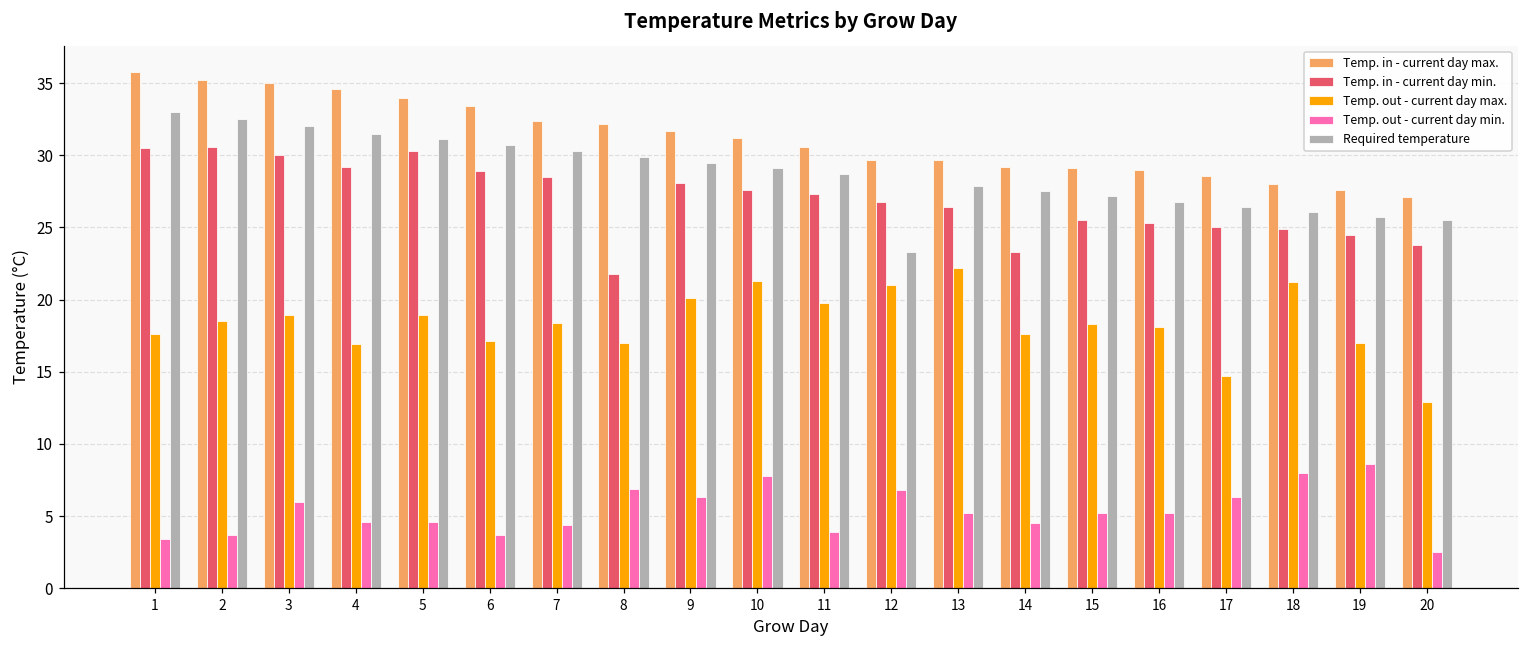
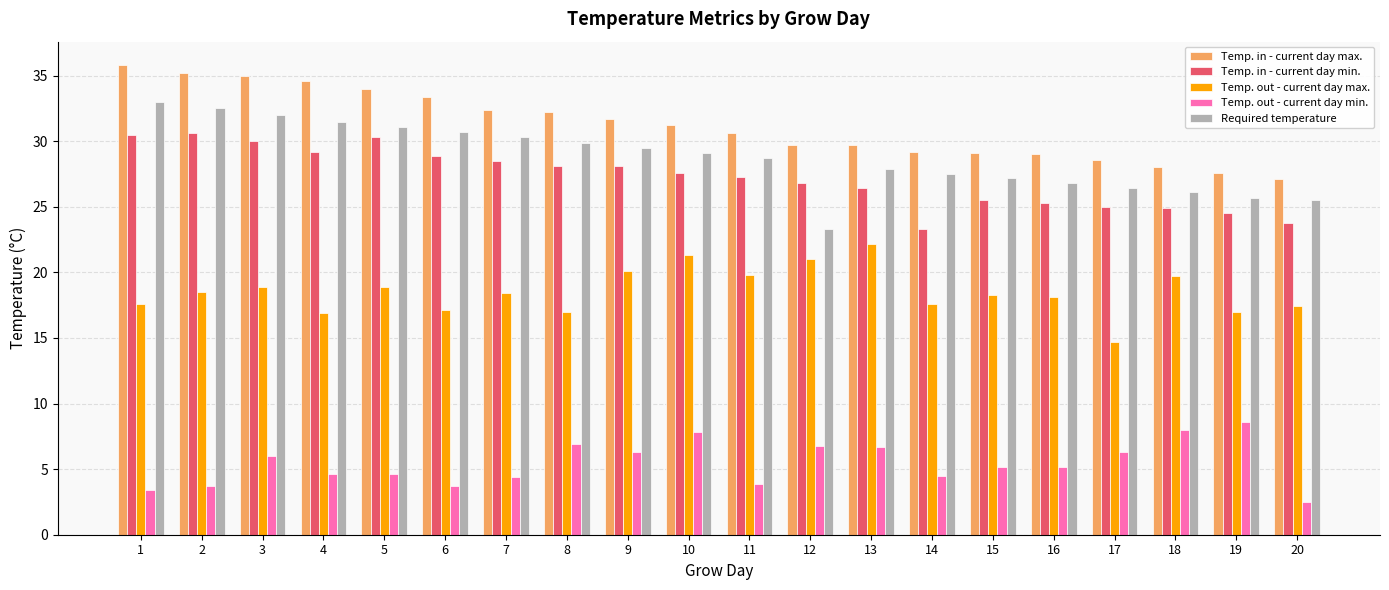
  {
    "Temp. in - current day max.": {
      "1": 35.8,
      "2": 35.2,
      "3": 35.0,
      "4": 34.6,
      "5": 34.0,
      "6": 33.4,
      "7": 32.4,
      "8": 32.2,
      "9": 31.7,
      "10": 31.2,
      "11": 30.6,
      "12": 29.7,
      "13": 29.7,
      "14": 29.2,
      "15": 29.1,
      "16": 29.0,
      "17": 28.6,
      "18": 28.0,
      "19": 27.6,
      "20": 27.1
    },
    "Temp. in - current day min.": {
      "1": 30.5,
      "2": 30.6,
      "3": 30.0,
      "4": 29.2,
      "5": 30.3,
      "6": 28.9,
      "7": 28.5,
-     "8": 21.8,
+     "8": 28.1,
      "9": 28.1,
      "10": 27.6,
      "11": 27.3,
      "12": 26.8,
      "13": 26.4,
      "14": 23.3,
      "15": 25.5,
      "16": 25.3,
      "17": 25.0,
      "18": 24.9,
      "19": 24.5,
      "20": 23.8
    },
    "Temp. out - current day max.": {
      "1": 17.6,
      "2": 18.5,
      "3": 18.9,
      "4": 16.9,
      "5": 18.9,
      "6": 17.1,
      "7": 18.4,
      "8": 17.0,
      "9": 20.1,
      "10": 21.3,
      "11": 19.8,
      "12": 21.0,
      "13": 22.2,
      "14": 17.6,
      "15": 18.3,
      "16": 18.1,
      "17": 14.7,
-     "18": 21.2,
+     "18": 19.7,
      "19": 17.0,
-     "20": 12.9
+     "20": 17.4
    },
    "Temp. out - current day min.": {
      "1": 3.4,
      "2": 3.7,
      "3": 6.0,
      "4": 4.6,
      "5": 4.6,
      "6": 3.7,
      "7": 4.4,
      "8": 6.9,
      "9": 6.3,
      "10": 7.8,
      "11": 3.9,
      "12": 6.8,
-     "13": 5.2,
+     "13": 6.7,
      "14": 4.5,
      "15": 5.2,
      "16": 5.2,
      "17": 6.3,
      "18": 8.0,
      "19": 8.6,
      "20": 2.5
    },
    "Required temperature": {
      "1": 33.0,
      "2": 32.5,
      "3": 32.0,
      "4": 31.5,
      "5": 31.1,
      "6": 30.7,
      "7": 30.3,
      "8": 29.9,
      "9": 29.5,
      "10": 29.1,
      "11": 28.7,
      "12": 23.3,
      "13": 27.9,
      "14": 27.5,
      "15": 27.2,
      "16": 26.8,
      "17": 26.4,
      "18": 26.1,
      "19": 25.7,
      "20": 25.5
    }
  }
